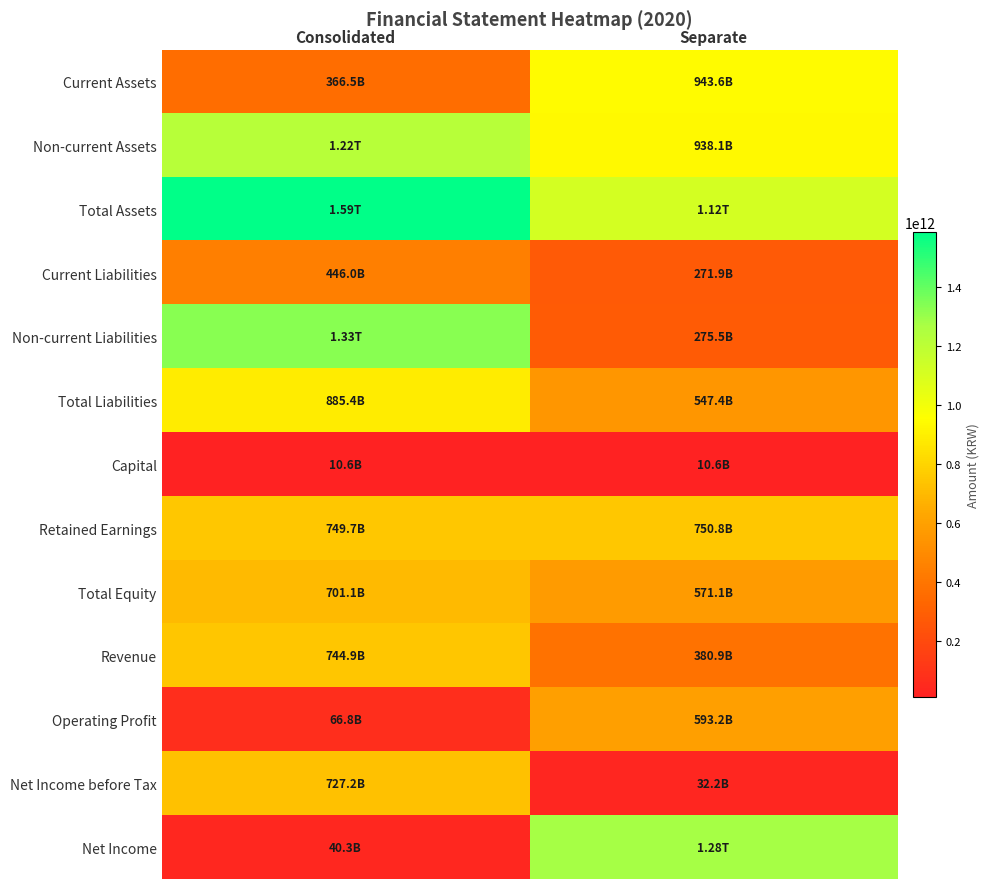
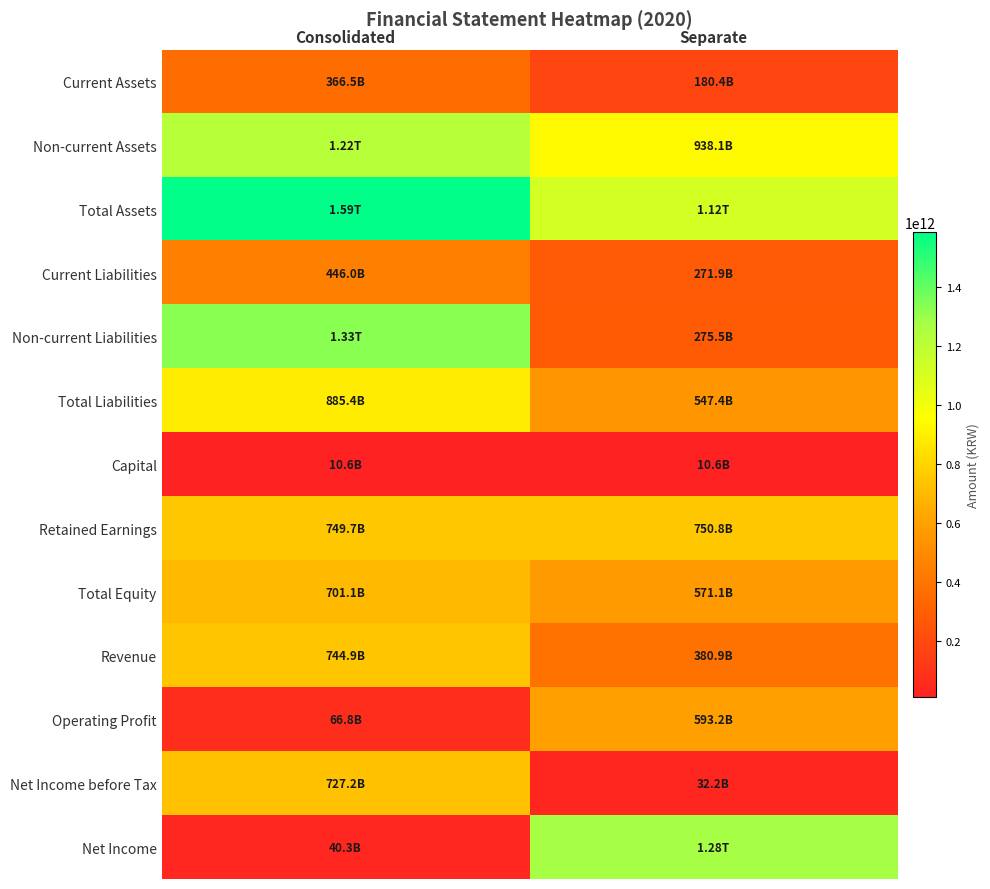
  {
    "Current Assets": {
      "Consolidated": "366.5B",
-     "Separate": "943.6B"
+     "Separate": "180.4B"
    },
    "Non-current Assets": {
      "Consolidated": "1.22T",
      "Separate": "938.1B"
    },
    "Total Assets": {
      "Consolidated": "1.59T",
      "Separate": "1.12T"
    },
    "Current Liabilities": {
      "Consolidated": "446.0B",
      "Separate": "271.9B"
    },
    "Non-current Liabilities": {
      "Consolidated": "1.33T",
      "Separate": "275.5B"
    },
    "Total Liabilities": {
      "Consolidated": "885.4B",
      "Separate": "547.4B"
    },
    "Capital": {
      "Consolidated": "10.6B",
      "Separate": "10.6B"
    },
    "Retained Earnings": {
      "Consolidated": "749.7B",
      "Separate": "750.8B"
    },
    "Total Equity": {
      "Consolidated": "701.1B",
      "Separate": "571.1B"
    },
    "Revenue": {
      "Consolidated": "744.9B",
      "Separate": "380.9B"
    },
    "Operating Profit": {
      "Consolidated": "66.8B",
      "Separate": "593.2B"
    },
    "Net Income before Tax": {
      "Consolidated": "727.2B",
      "Separate": "32.2B"
    },
    "Net Income": {
      "Consolidated": "40.3B",
      "Separate": "1.28T"
    }
  }
